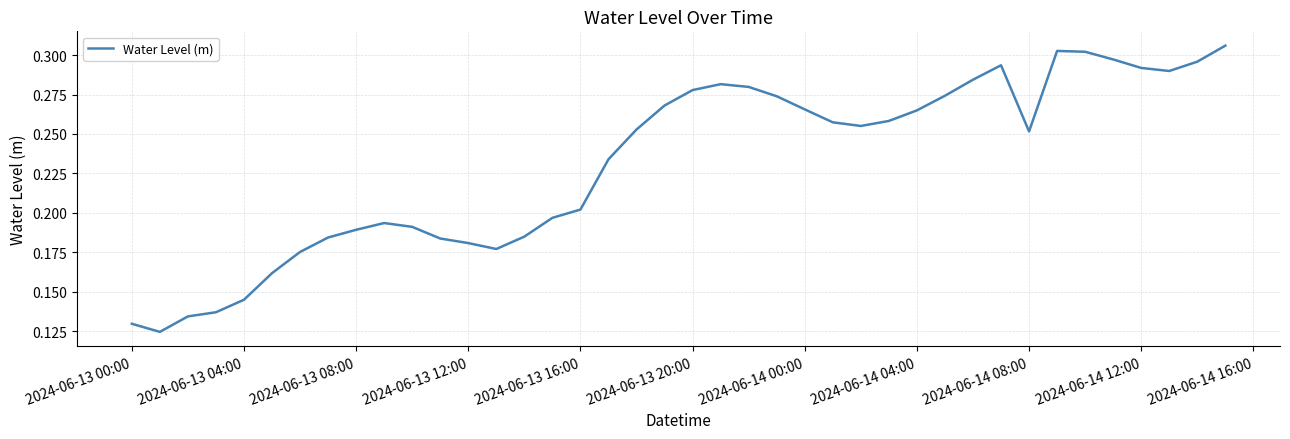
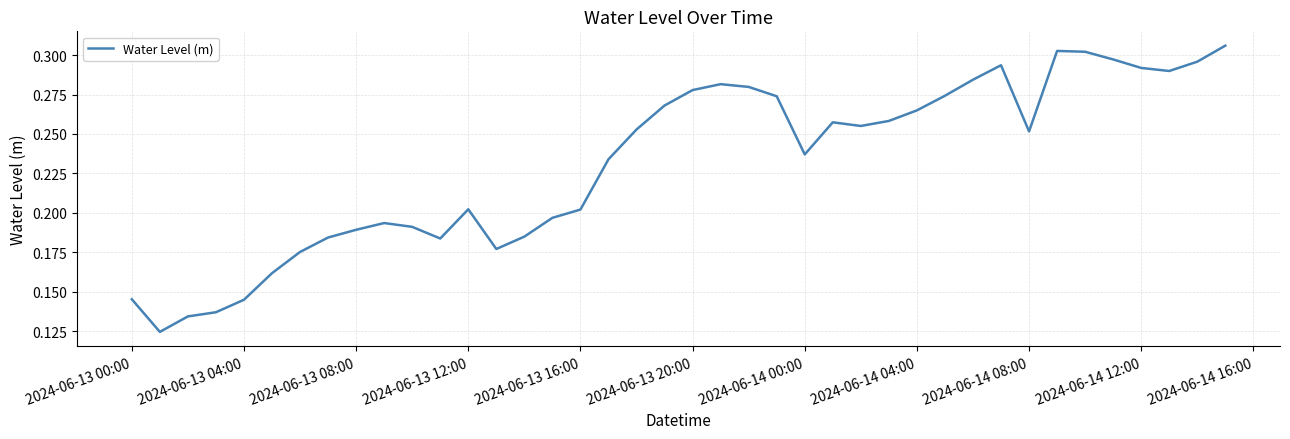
  {
-   "2024-06-13 00:00": 0.130,
+   "2024-06-13 00:00": 0.145,
    "2024-06-13 04:00": 0.145,
    "2024-06-13 08:00": 0.189,
-   "2024-06-13 12:00": 0.181,
+   "2024-06-13 12:00": 0.202,
    "2024-06-13 16:00": 0.202,
    "2024-06-13 20:00": 0.278,
-   "2024-06-14 00:00": 0.266,
+   "2024-06-14 00:00": 0.237,
    "2024-06-14 04:00": 0.265,
    "2024-06-14 08:00": 0.252,
    "2024-06-14 12:00": 0.292
  }
